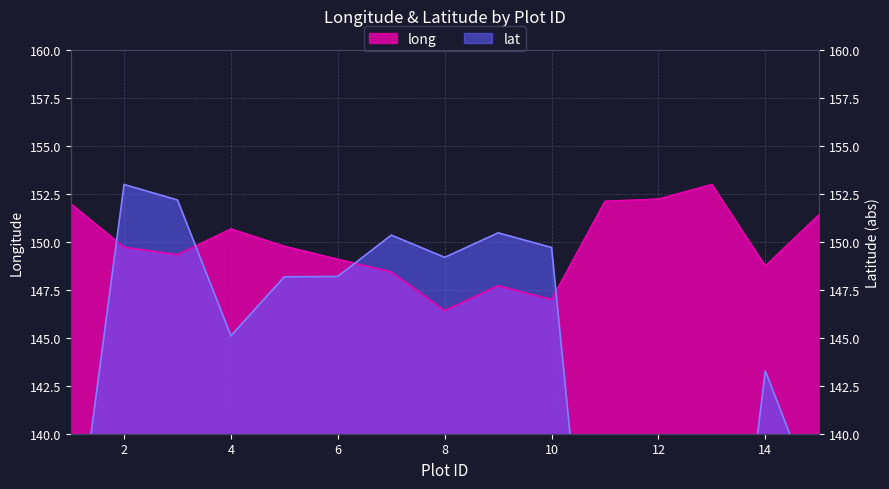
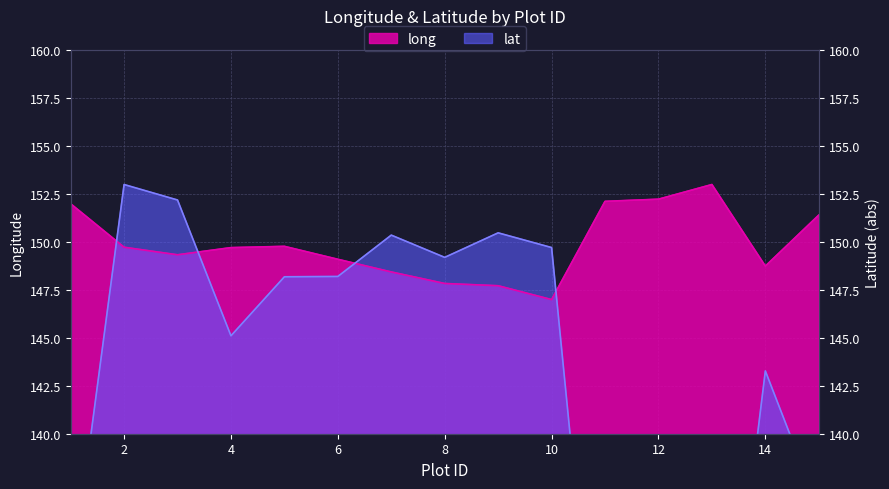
  {
    "long": {
      "2": 149.7,
-     "4": 150.7,
+     "4": 149.7,
      "6": 149.1,
-     "8": 146.4,
+     "8": 147.8,
      "10": 147.0,
      "12": 152.2,
      "14": 148.7
    },
    "lat": {
      "2": 153.0,
      "4": 145.1,
      "6": 148.2,
      "8": 149.2,
      "10": 149.7,
      "14": 143.3
    }
  }
